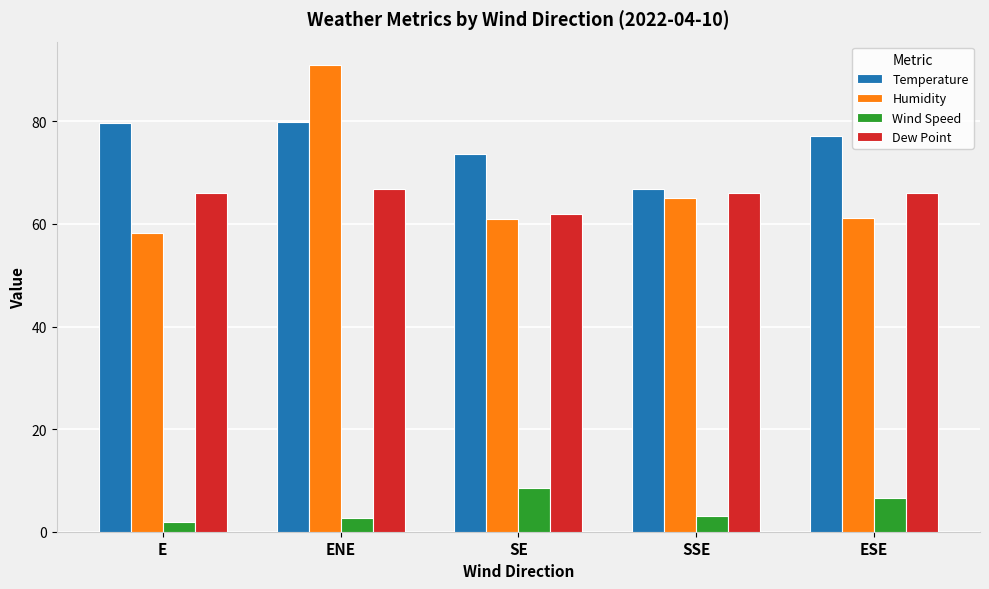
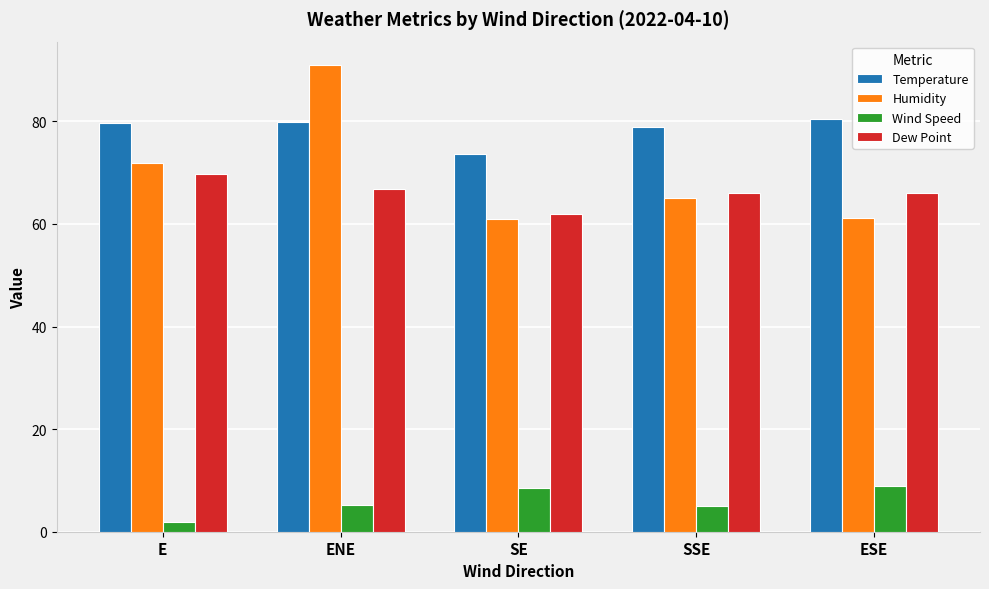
  {
    "Temperature": {
      "E": 80,
      "ENE": 80,
      "SE": 74,
-     "SSE": 67,
-     "ESE": 77
+     "SSE": 79,
+     "ESE": 80
    },
    "Humidity": {
-     "E": 58,
+     "E": 72,
      "ENE": 91,
      "SE": 61,
      "SSE": 65,
      "ESE": 61
    },
    "Wind Speed": {
      "E": 2,
-     "ENE": 3,
+     "ENE": 5,
      "SE": 9,
-     "SSE": 3,
-     "ESE": 7
+     "SSE": 5,
+     "ESE": 9
    },
    "Dew Point": {
-     "E": 66,
+     "E": 70,
      "ENE": 67,
      "SE": 62,
      "SSE": 66,
      "ESE": 66
    }
  }
